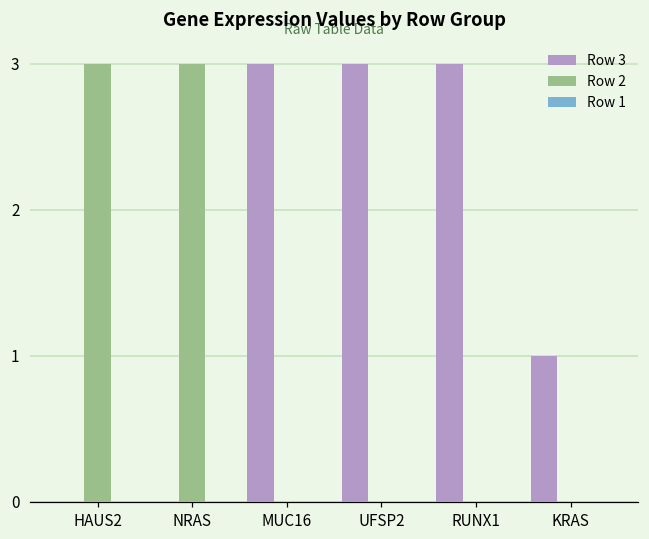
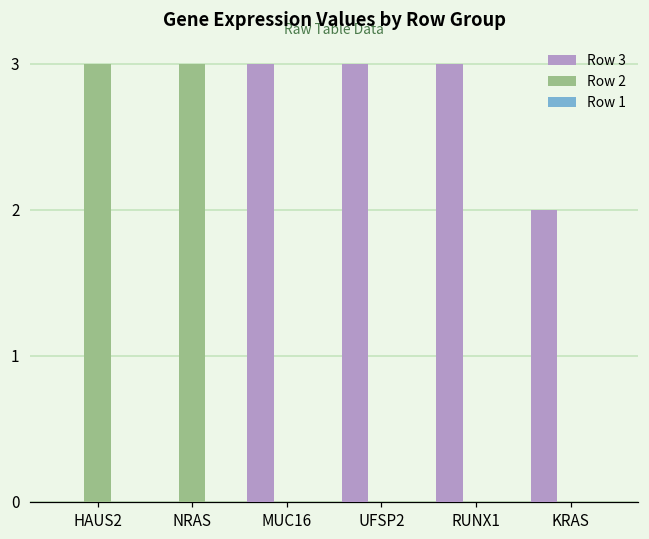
  {
    "Row 3": {
      "HAUS2": 0,
      "NRAS": 0,
      "MUC16": 3,
      "UFSP2": 3,
      "RUNX1": 3,
-     "KRAS": 1
+     "KRAS": 2
    },
    "Row 2": {
      "HAUS2": 3,
      "NRAS": 3,
      "MUC16": 0,
      "UFSP2": 0,
      "RUNX1": 0,
      "KRAS": 0
    },
    "Row 1": {
      "HAUS2": 0,
      "NRAS": 0,
      "MUC16": 0,
      "UFSP2": 0,
      "RUNX1": 0,
      "KRAS": 0
    }
  }
